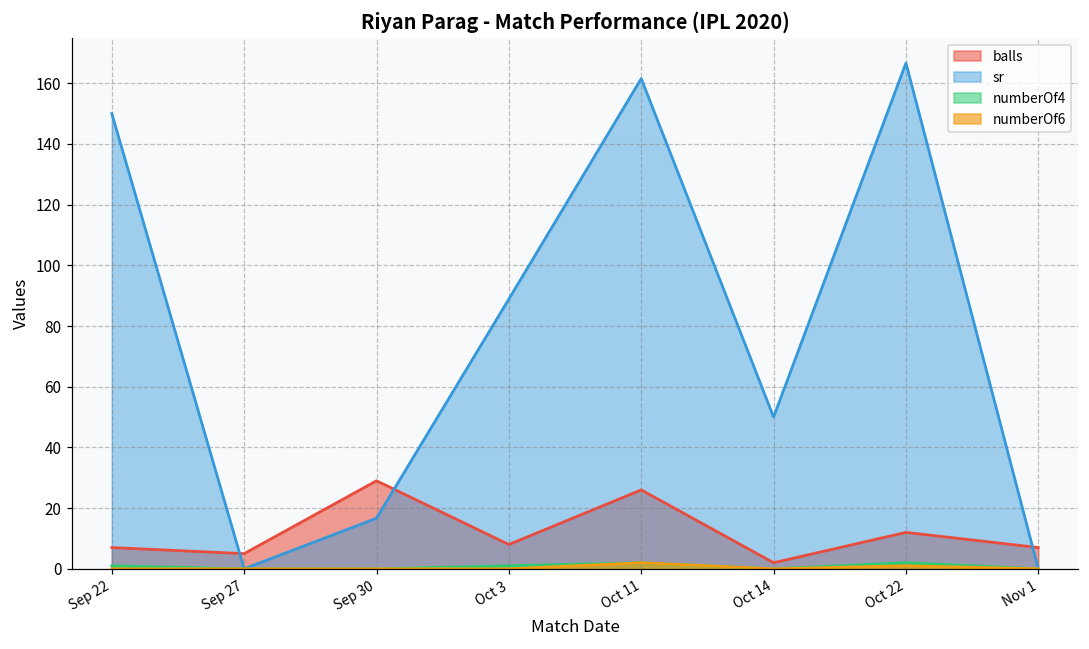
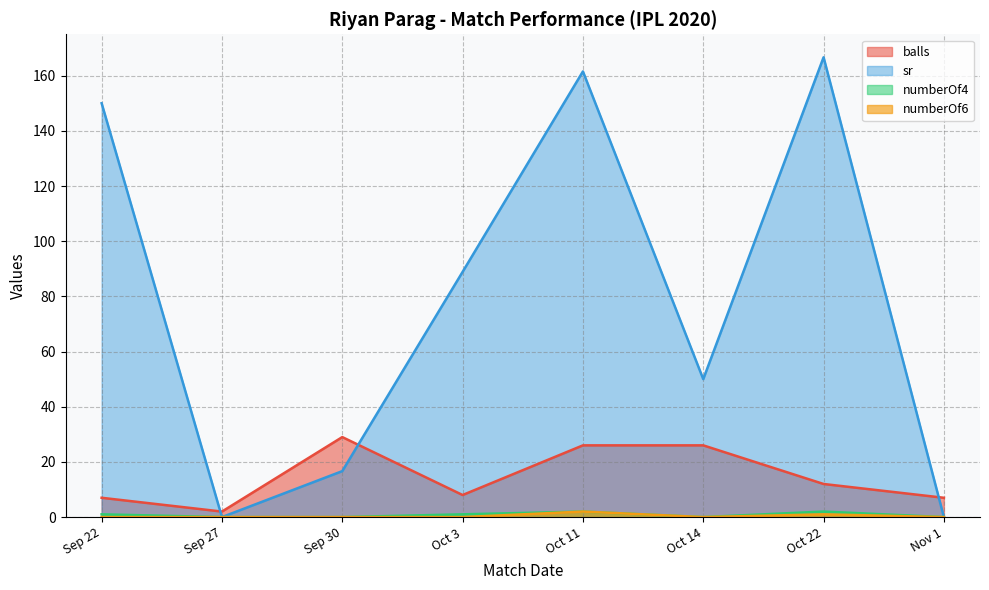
  {
    "balls": {
      "Sep 22": 7,
-     "Sep 27": 5,
+     "Sep 27": 2,
      "Sep 30": 29,
      "Oct 3": 8,
      "Oct 11": 26,
-     "Oct 14": 2,
+     "Oct 14": 26,
      "Oct 22": 12,
      "Nov 1": 7
    },
    "sr": {
      "Sep 22": 150,
      "Sep 30": 17,
      "Oct 3": 89,
      "Oct 11": 162,
      "Oct 14": 50,
      "Oct 22": 167
    },
    "numberOf4": {
      "Sep 22": 1,
      "Oct 3": 1,
      "Oct 22": 2
    },
    "numberOf6": {
      "Sep 22": 0,
      "Oct 3": 0,
      "Oct 22": 1
    }
  }
